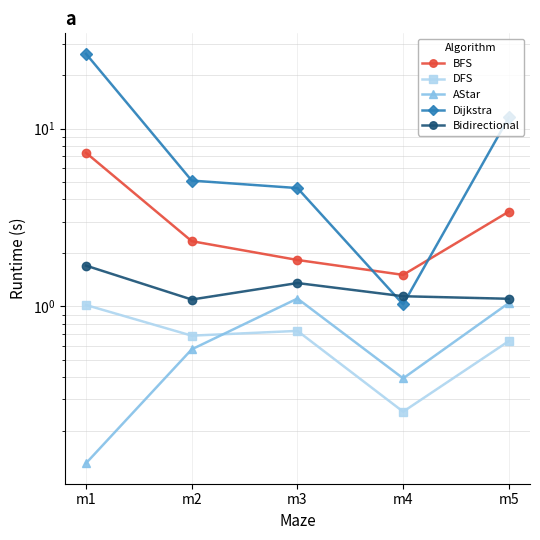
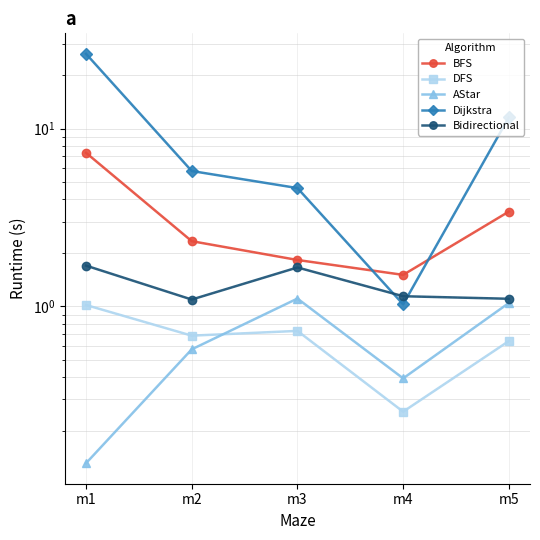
  {
    "BFS": {
      "m1": 7.3,
      "m2": 2.3,
      "m3": 1.8,
      "m4": 1.5,
      "m5": 3.4
    },
    "Dijkstra": {
      "m1": 26,
-     "m2": 5.1,
+     "m2": 5.8,
      "m3": 4.6,
      "m4": 1.0
    },
    "Bidirectional": {
      "m1": 1.7,
      "m2": 1.1,
-     "m3": 1.4,
+     "m3": 1.7,
      "m4": 1.1,
      "m5": 1.1
    }
  }
